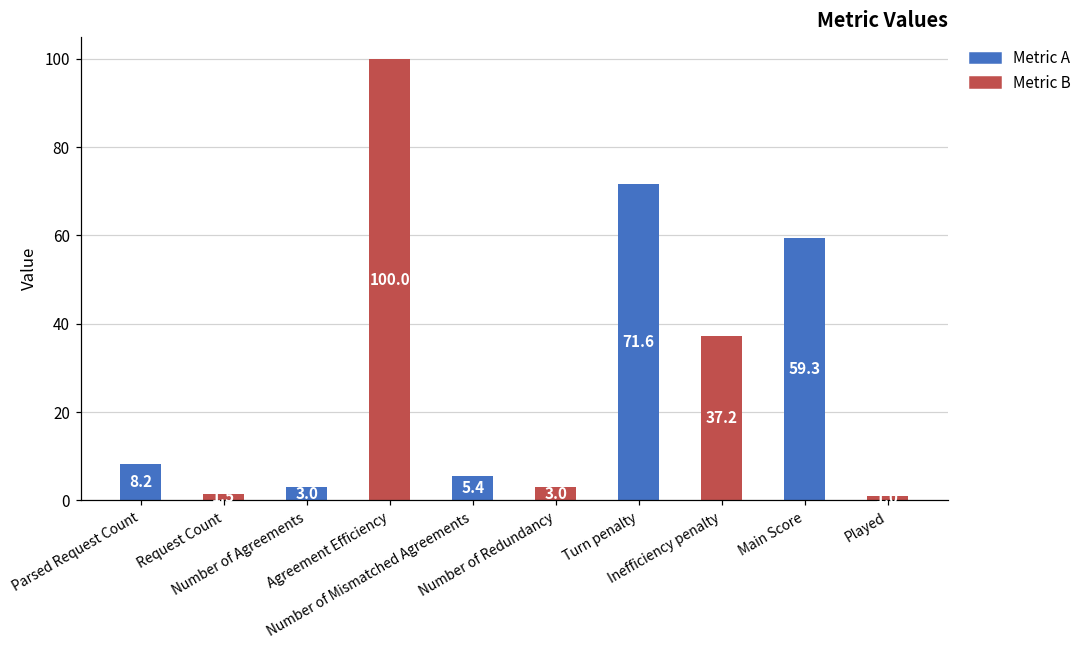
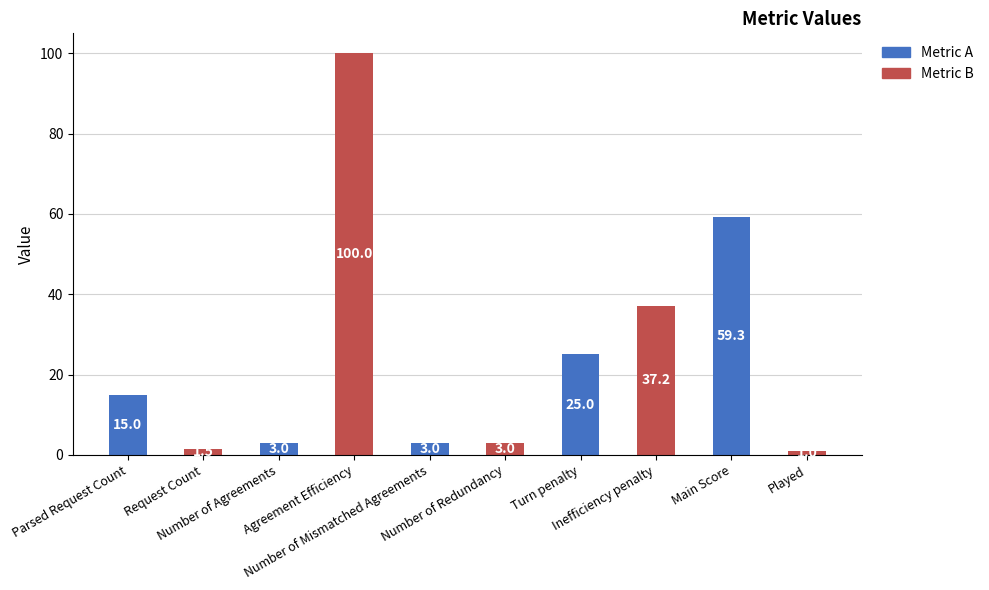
  {
-   "Parsed Request Count": 8.2,
+   "Parsed Request Count": 15.0,
    "Number of Agreements": 3.0,
    "Agreement Efficiency": 100.0,
-   "Number of Mismatched Agreements": 5.4,
+   "Number of Mismatched Agreements": 3.0,
    "Number of Redundancy": 3.0,
-   "Turn penalty": 71.6,
+   "Turn penalty": 25.0,
    "Inefficiency penalty": 37.2,
    "Main Score": 59.3
  }
